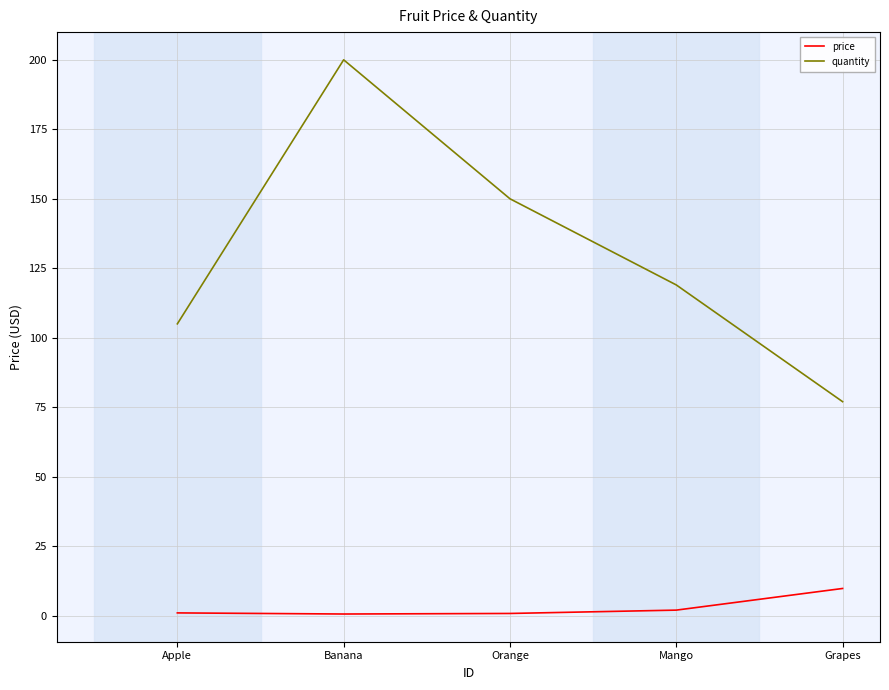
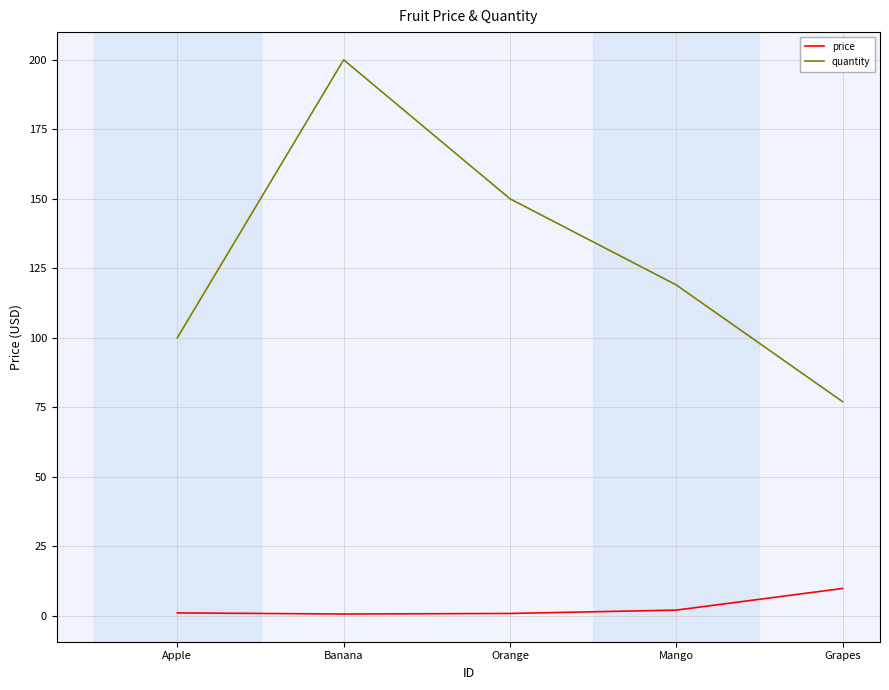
  {
    "price": {
      "Apple": 1,
      "Banana": 1,
      "Orange": 1,
      "Mango": 2,
      "Grapes": 10
    },
    "quantity": {
-     "Apple": 105,
+     "Apple": 100,
      "Banana": 200,
      "Orange": 150,
      "Mango": 119,
      "Grapes": 77
    }
  }
